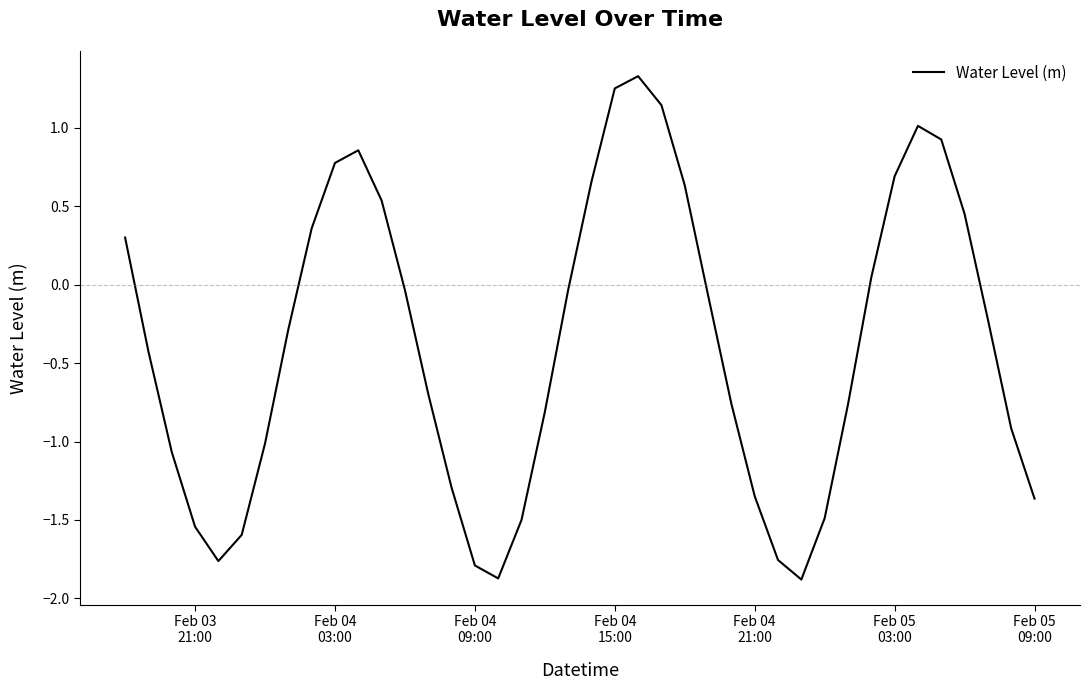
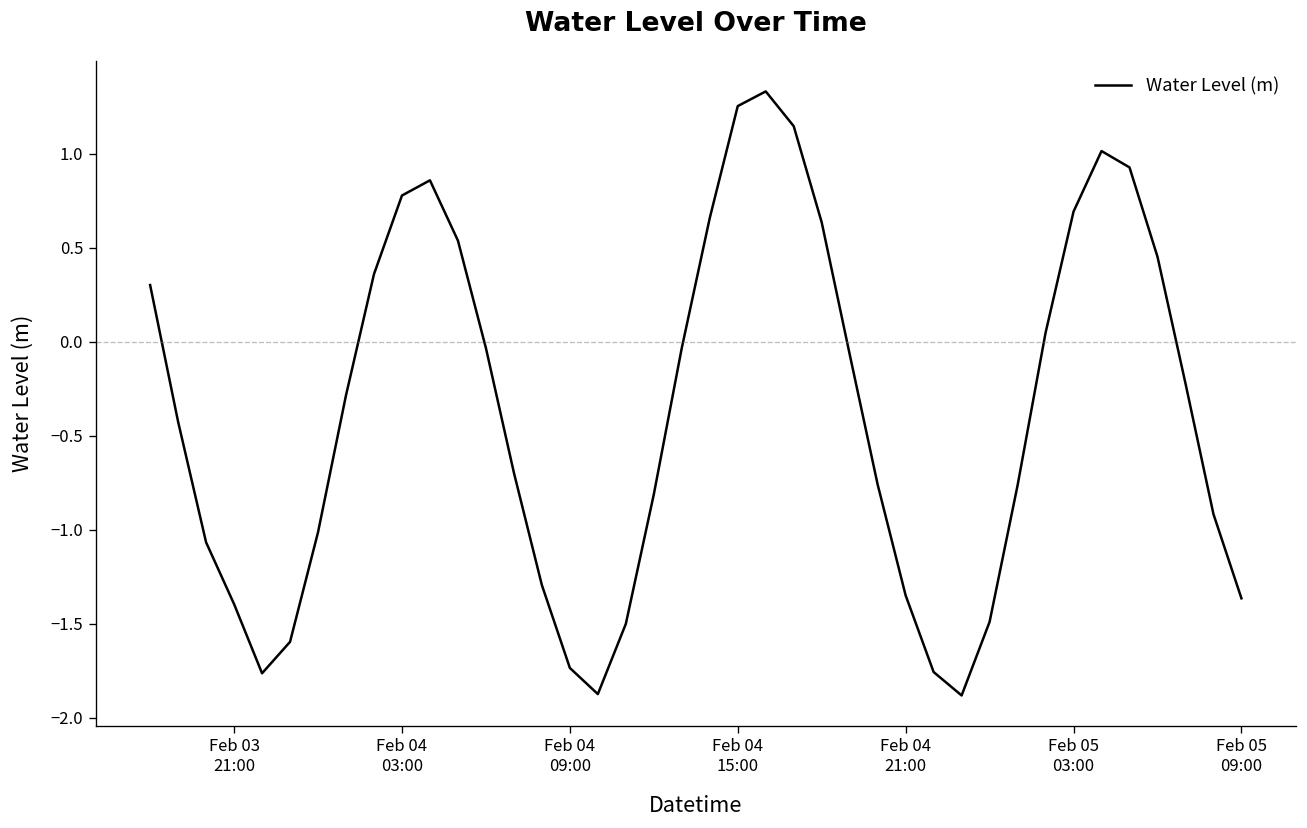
  {
-   "Feb 03 21:00": -1.54,
+   "Feb 03 21:00": -1.39,
    "Feb 04 03:00": 0.78,
-   "Feb 04 09:00": -1.79,
+   "Feb 04 09:00": -1.73,
    "Feb 04 15:00": 1.25,
    "Feb 04 21:00": -1.35,
    "Feb 05 03:00": 0.69,
    "Feb 05 09:00": -1.36
  }
